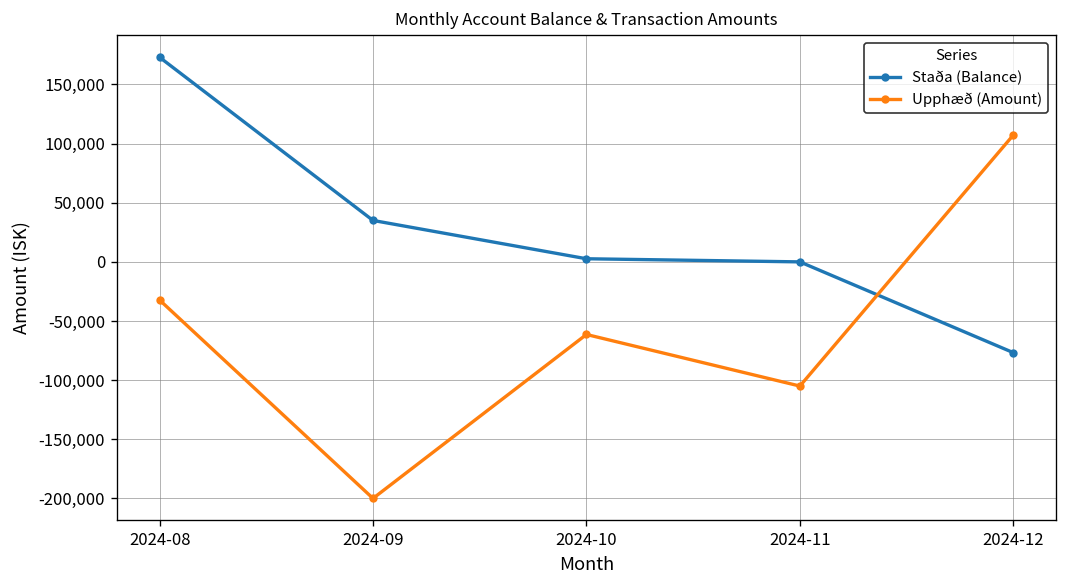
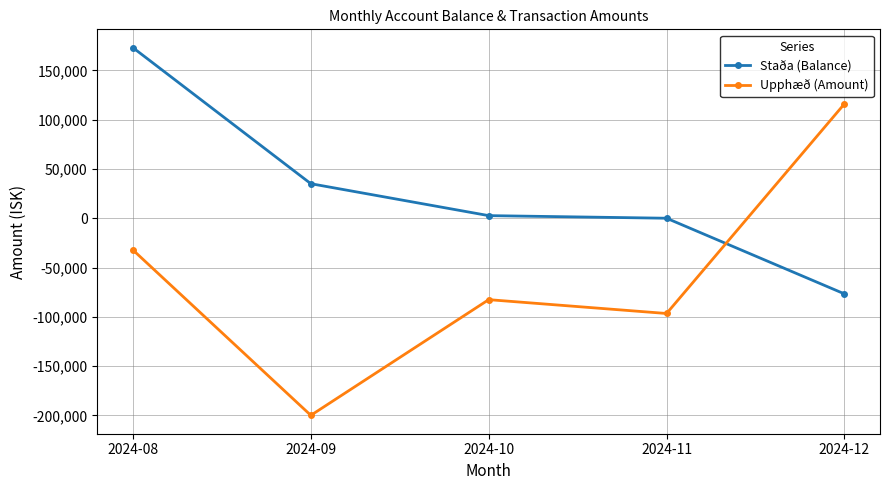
  {
    "Staða (Balance)": {
      "2024-08": "170,000",
      "2024-09": "40,000",
      "2024-10": "0",
      "2024-11": "0",
      "2024-12": "-80,000"
    },
    "Upphæð (Amount)": {
      "2024-08": "-30,000",
      "2024-09": "-200,000",
-     "2024-10": "-60,000",
-     "2024-11": "-110,000",
-     "2024-12": "110,000"
+     "2024-10": "-80,000",
+     "2024-11": "-100,000",
+     "2024-12": "120,000"
    }
  }
